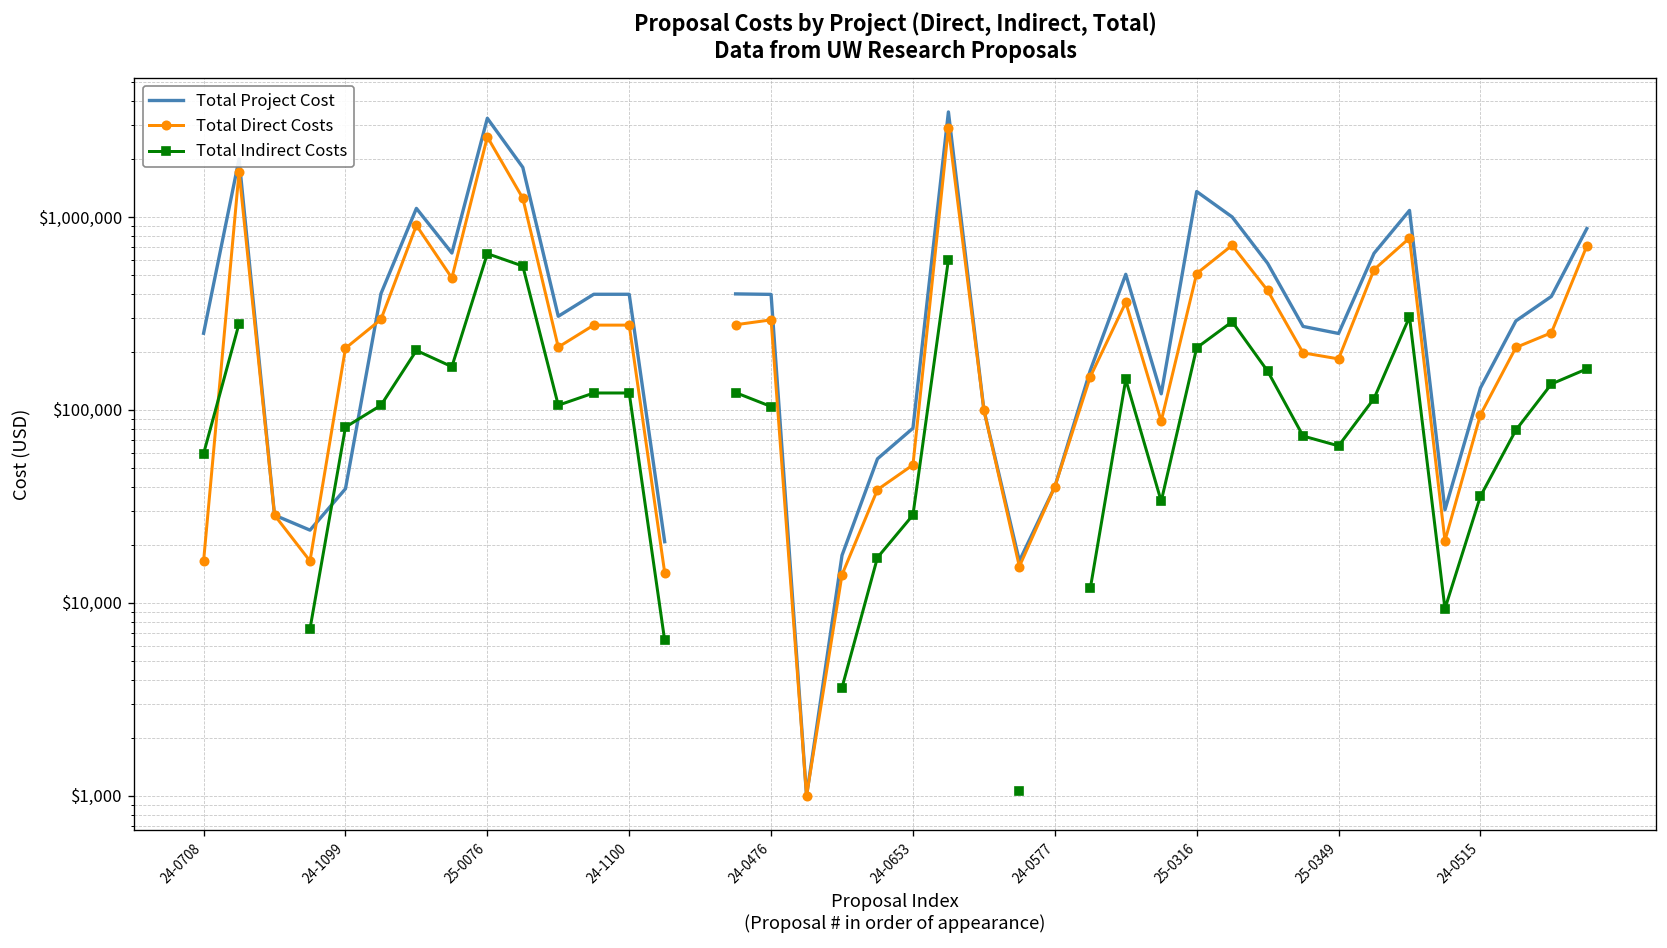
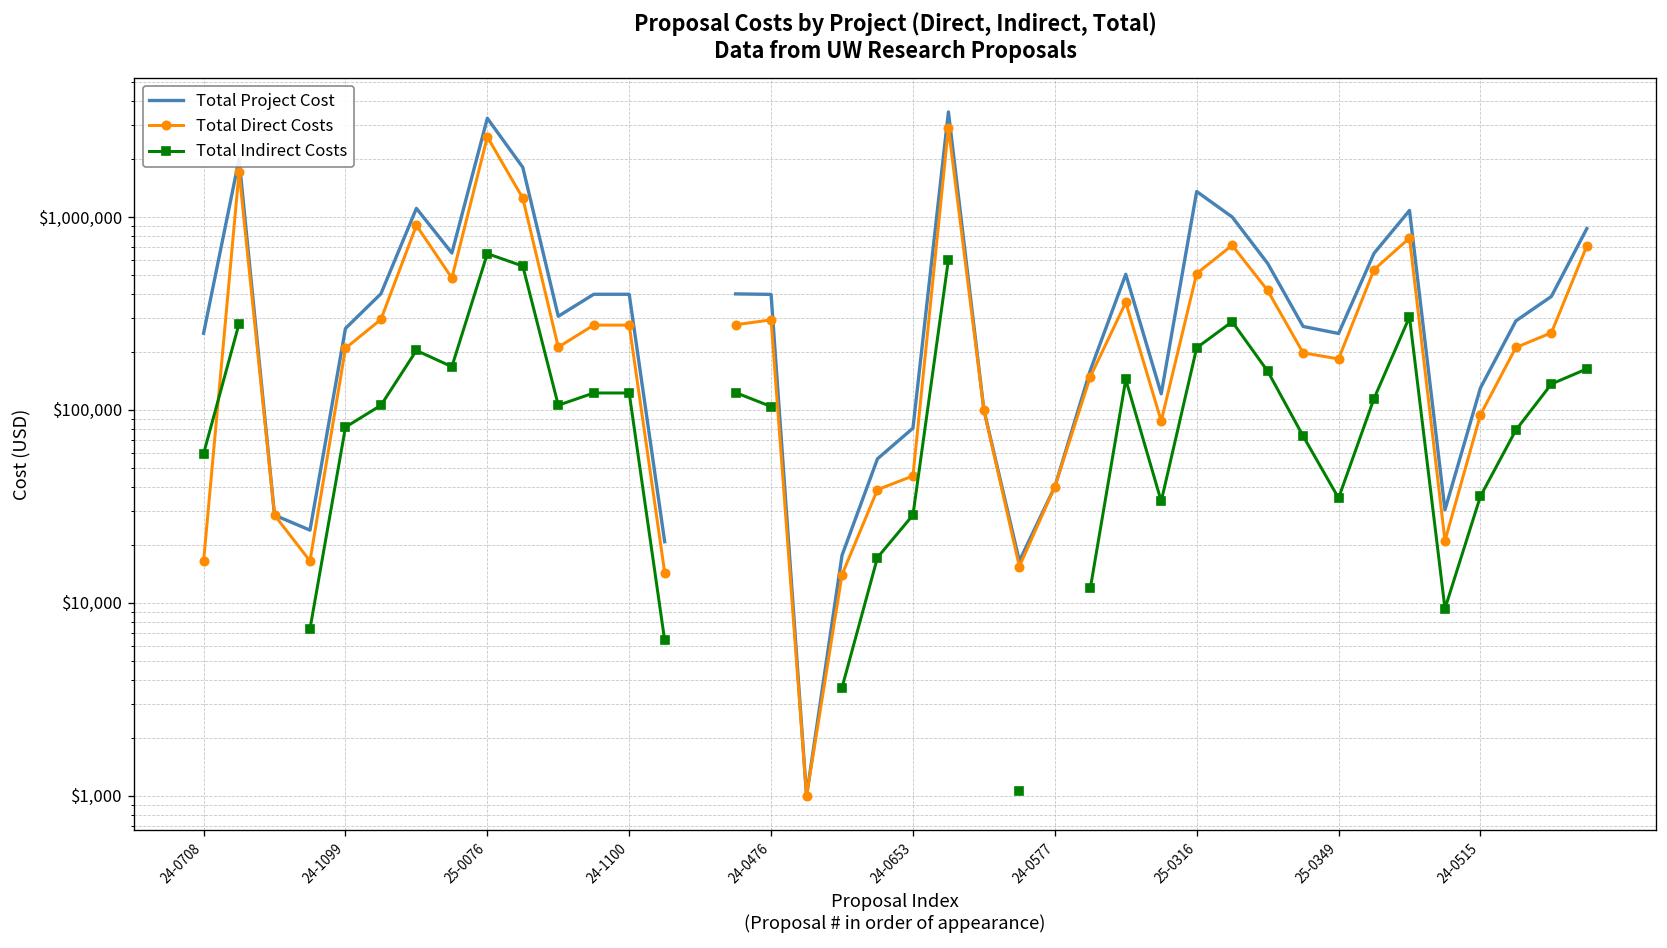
  {
    "Total Project Cost": {
      "24-0708": "$250,000",
-     "24-1099": "$39,000",
+     "24-1099": "$260,000",
      "25-0076": "$3,200,000",
      "24-1100": "$400,000",
      "24-0476": "$400,000",
      "24-0653": "$80,000",
      "25-0316": "$1,400,000",
      "25-0349": "$250,000",
      "24-0515": "$130,000"
    },
    "Total Direct Costs": {
      "24-0708": "$16,000",
      "24-1099": "$210,000",
      "25-0076": "$2,600,000",
      "24-1100": "$280,000",
      "24-0476": "$290,000",
-     "24-0653": "$52,000",
+     "24-0653": "$45,000",
      "25-0316": "$510,000",
      "25-0349": "$180,000",
      "24-0515": "$90,000"
    },
    "Total Indirect Costs": {
      "24-0708": "$59,000",
      "24-1099": "$80,000",
      "25-0076": "$650,000",
      "24-1100": "$120,000",
      "24-0476": "$100,000",
      "24-0653": "$29,000",
      "25-0316": "$210,000",
-     "25-0349": "$65,000",
+     "25-0349": "$35,000",
      "24-0515": "$36,000"
    }
  }
